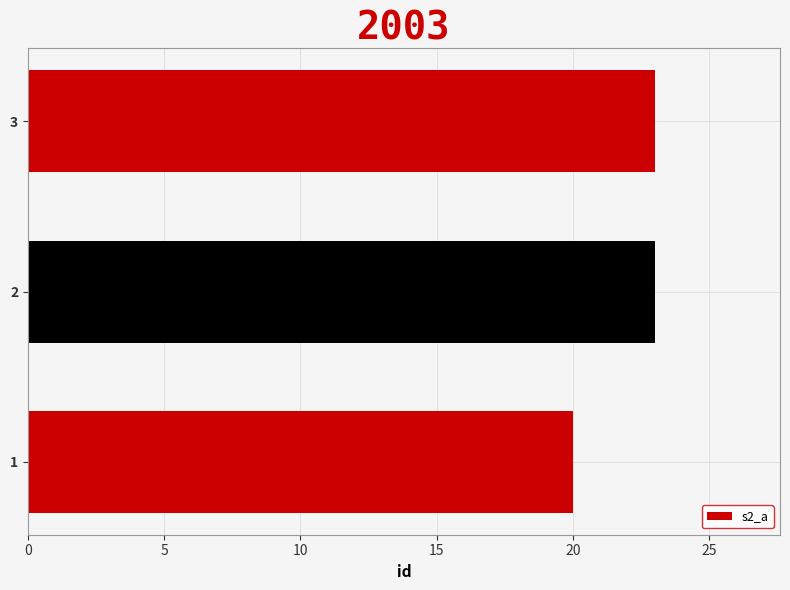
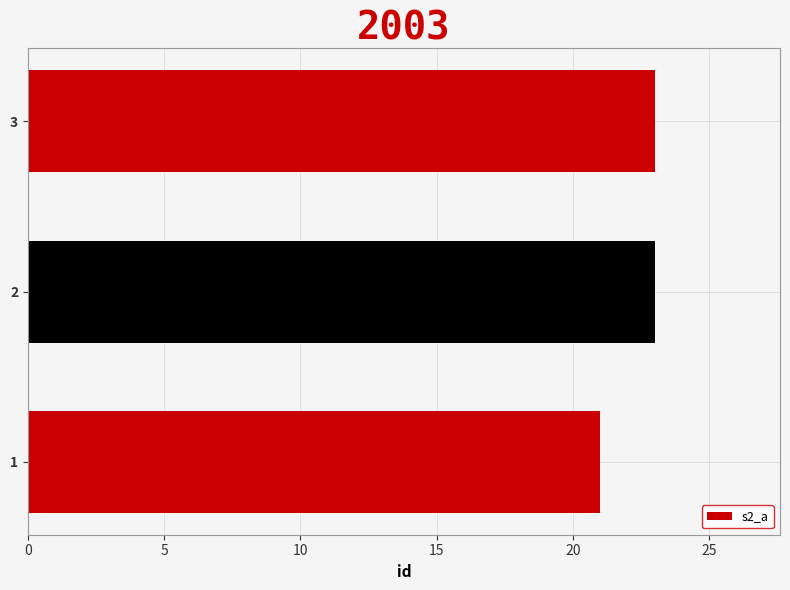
  {
    "3": 23,
    "2": 23,
-   "1": 20
+   "1": 21
  }
